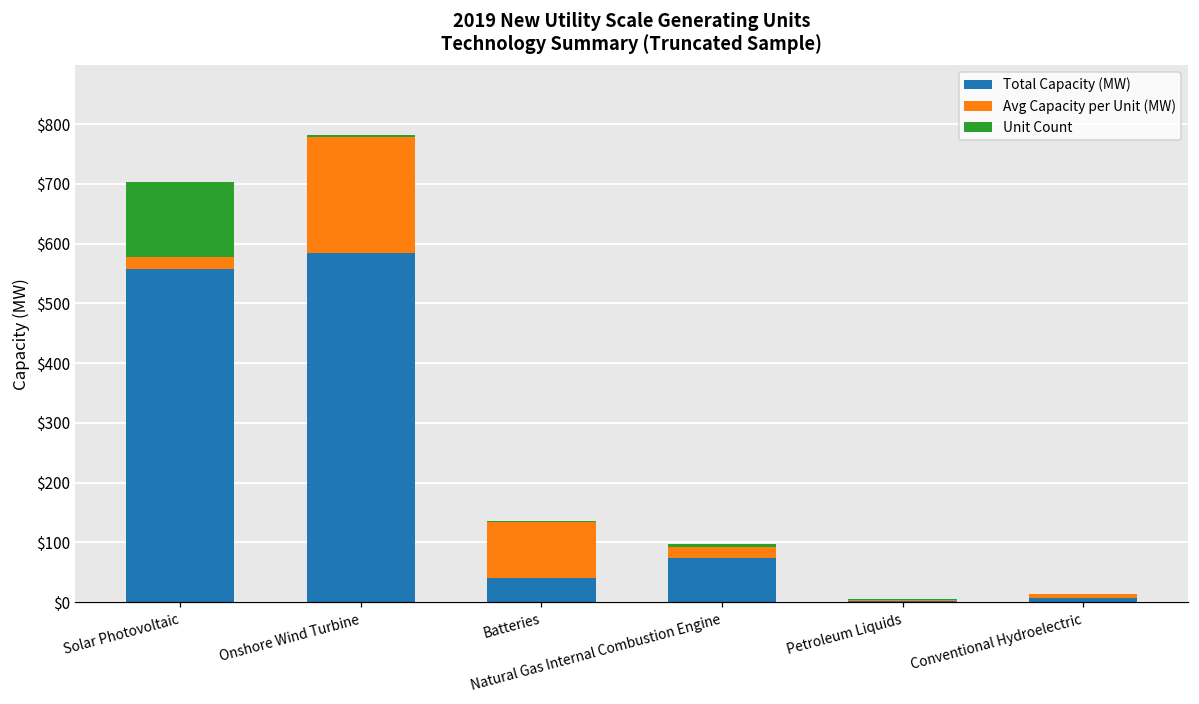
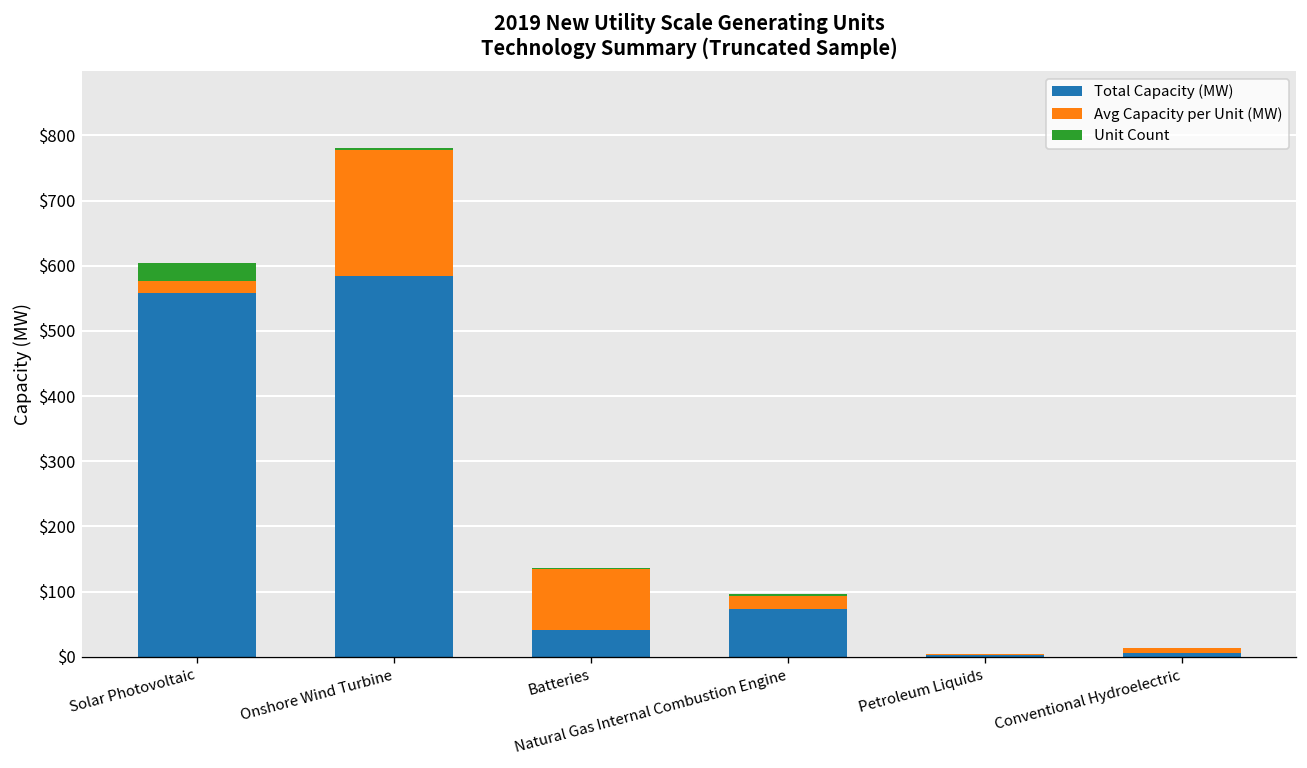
  {
    "Total Capacity (MW)": {
      "Solar Photovoltaic": "$560",
      "Onshore Wind Turbine": "$580",
      "Batteries": "$40",
      "Natural Gas Internal Combustion Engine": "$70",
      "Conventional Hydroelectric": "$10"
    },
    "Avg Capacity per Unit (MW)": {
      "Solar Photovoltaic": "$20",
      "Onshore Wind Turbine": "$190",
      "Batteries": "$90",
      "Natural Gas Internal Combustion Engine": "$20",
      "Conventional Hydroelectric": "$10"
    },
    "Unit Count": {
-     "Solar Photovoltaic": "$130"
+     "Solar Photovoltaic": "$30"
    }
  }
